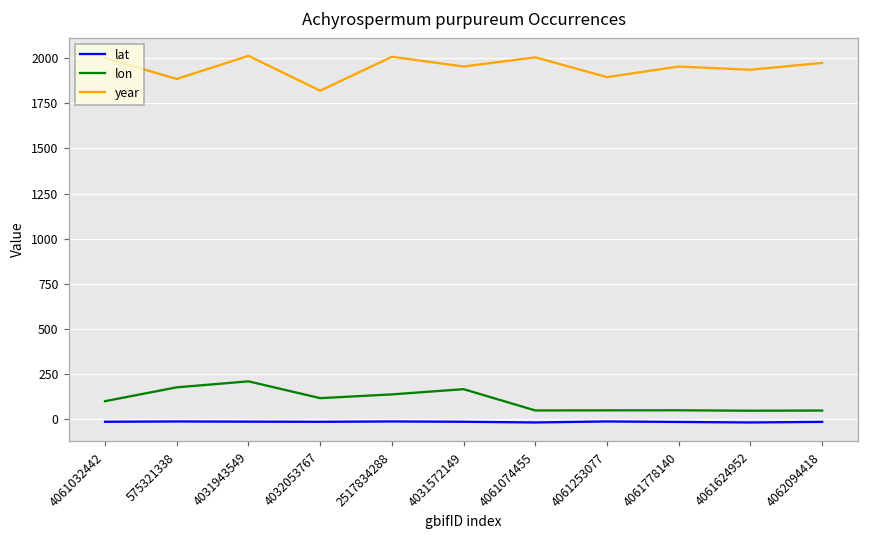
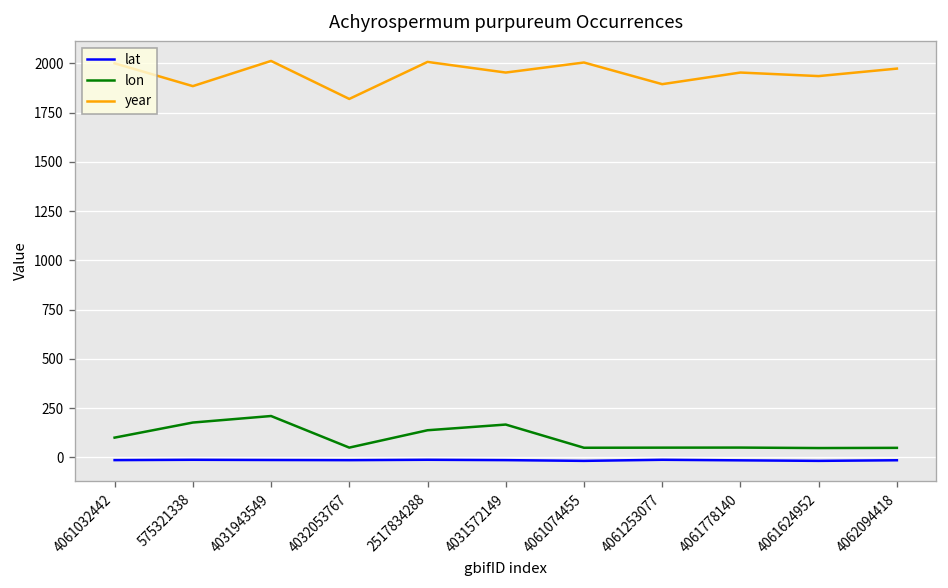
  {
    "lat": {
      "4061032442": -10,
      "575321338": -10,
      "4031943549": -10,
      "4032053767": -10,
      "2517834288": -10,
      "4031572149": -10,
      "4061074455": -20,
      "4061253077": -10,
      "4061778140": -20,
      "4061624952": -20,
      "4062094418": -10
    },
    "lon": {
      "4061032442": 100,
      "575321338": 180,
      "4031943549": 210,
-     "4032053767": 120,
+     "4032053767": 50,
      "2517834288": 140,
      "4031572149": 170,
      "4061074455": 50,
      "4061253077": 50,
      "4061778140": 50,
      "4061624952": 50,
      "4062094418": 50
    },
    "year": {
      "575321338": 1890,
      "4031943549": 2010,
      "4032053767": 1820,
      "2517834288": 2010,
      "4031572149": 1950,
      "4061074455": 2010,
      "4061253077": 1900,
      "4061778140": 1950,
      "4061624952": 1940,
      "4062094418": 1970
    }
  }
